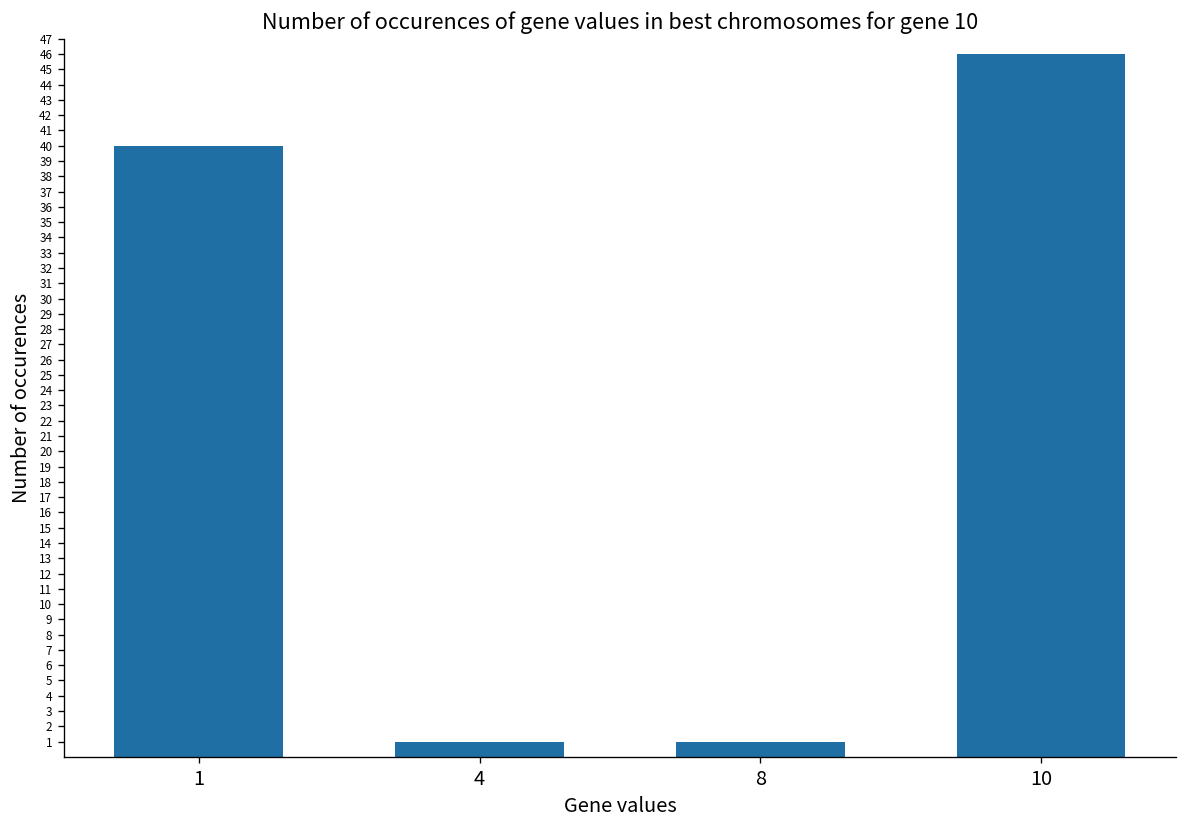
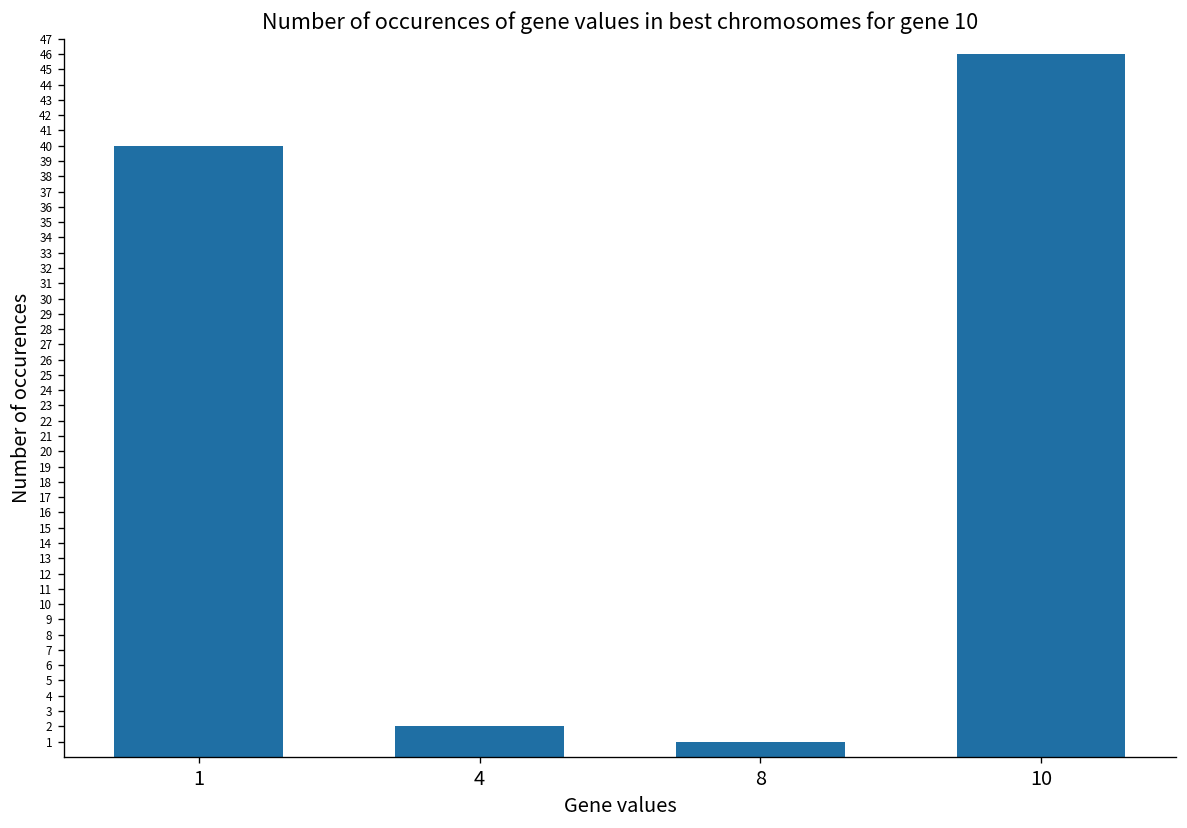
  {
    "1": 40,
-   "4": 1,
+   "4": 2,
    "8": 1,
    "10": 46
  }
